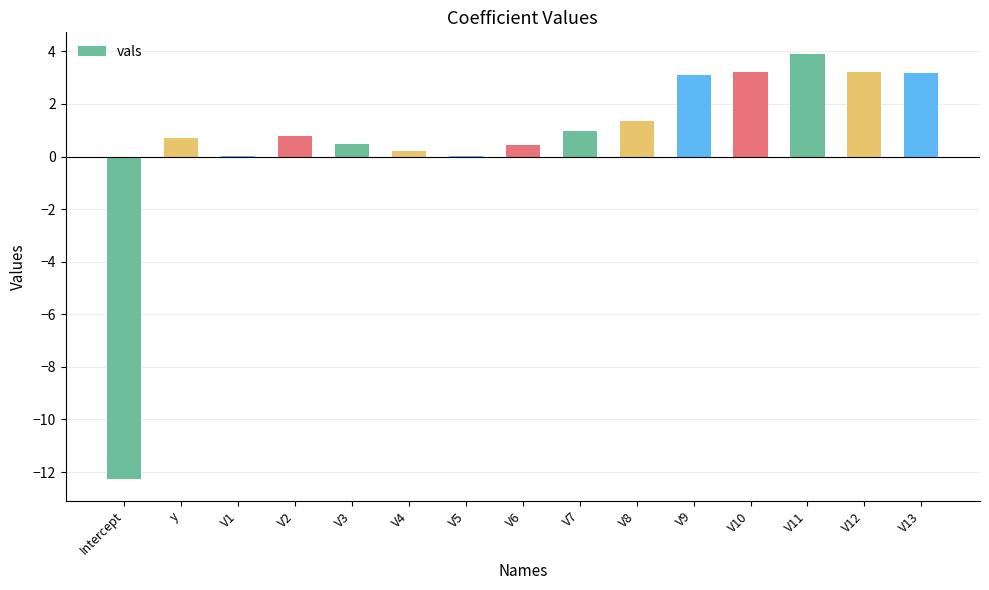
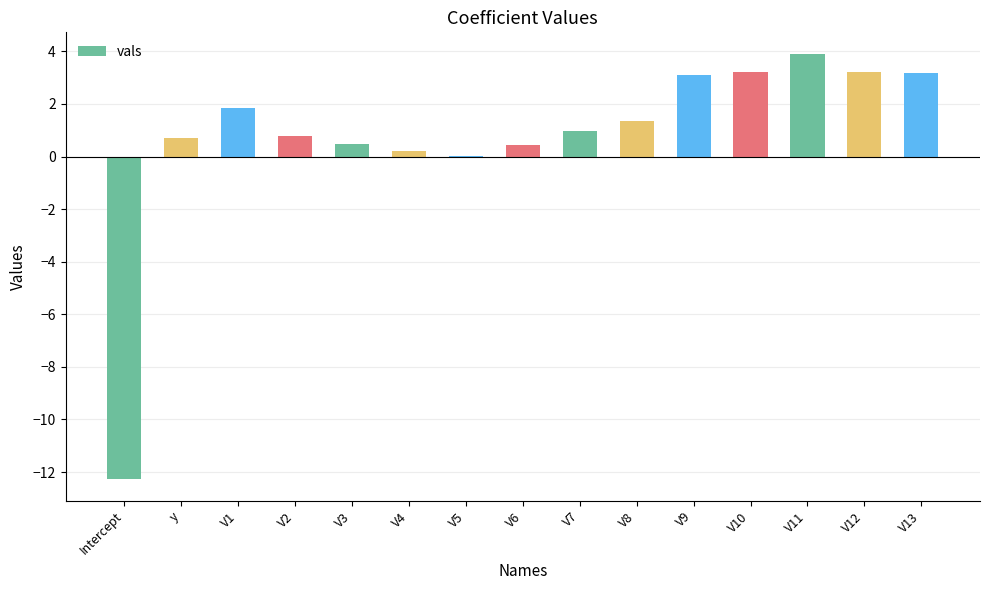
  {
    "Intercept": -12.3,
    "y": 0.7,
-   "V1": 0.0,
+   "V1": 1.8,
    "V2": 0.8,
    "V3": 0.5,
    "V4": 0.2,
    "V6": 0.4,
    "V7": 1.0,
    "V8": 1.3,
    "V9": 3.1,
    "V10": 3.2,
    "V11": 3.9,
    "V12": 3.2,
    "V13": 3.2
  }
